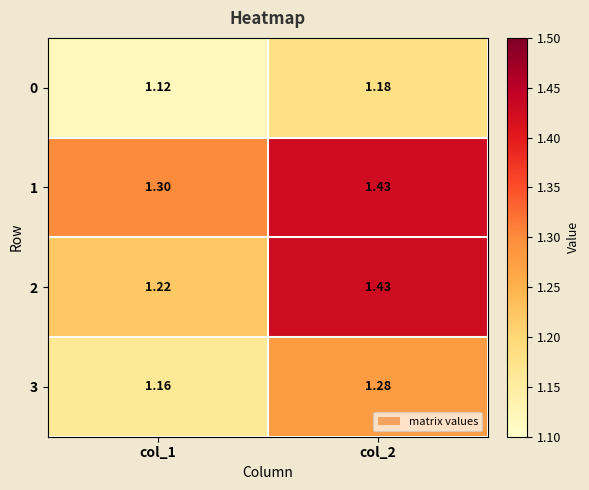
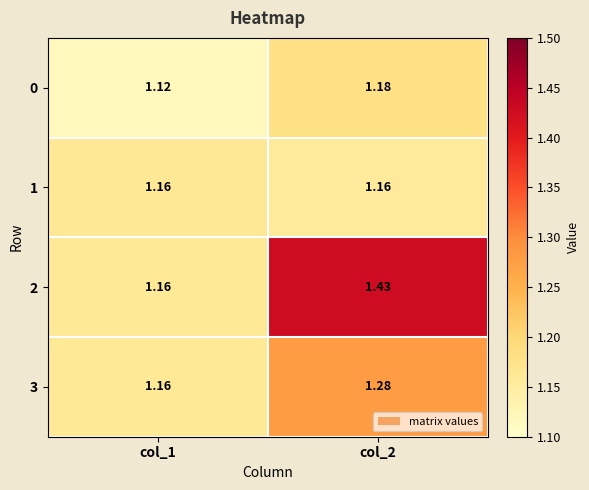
  {
    "0": {
      "col_1": 1.12,
      "col_2": 1.18
    },
    "1": {
-     "col_1": 1.30,
-     "col_2": 1.43
+     "col_1": 1.16,
+     "col_2": 1.16
    },
    "2": {
-     "col_1": 1.22,
+     "col_1": 1.16,
      "col_2": 1.43
    },
    "3": {
      "col_1": 1.16,
      "col_2": 1.28
    }
  }
